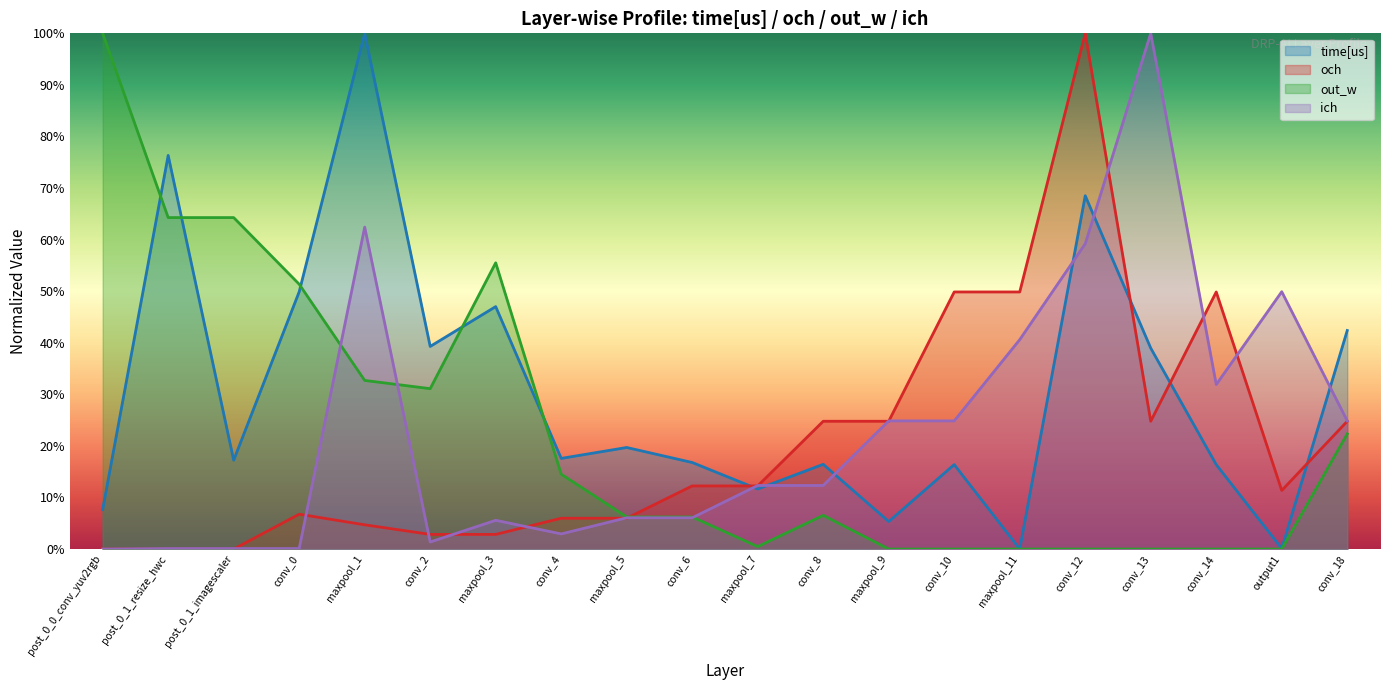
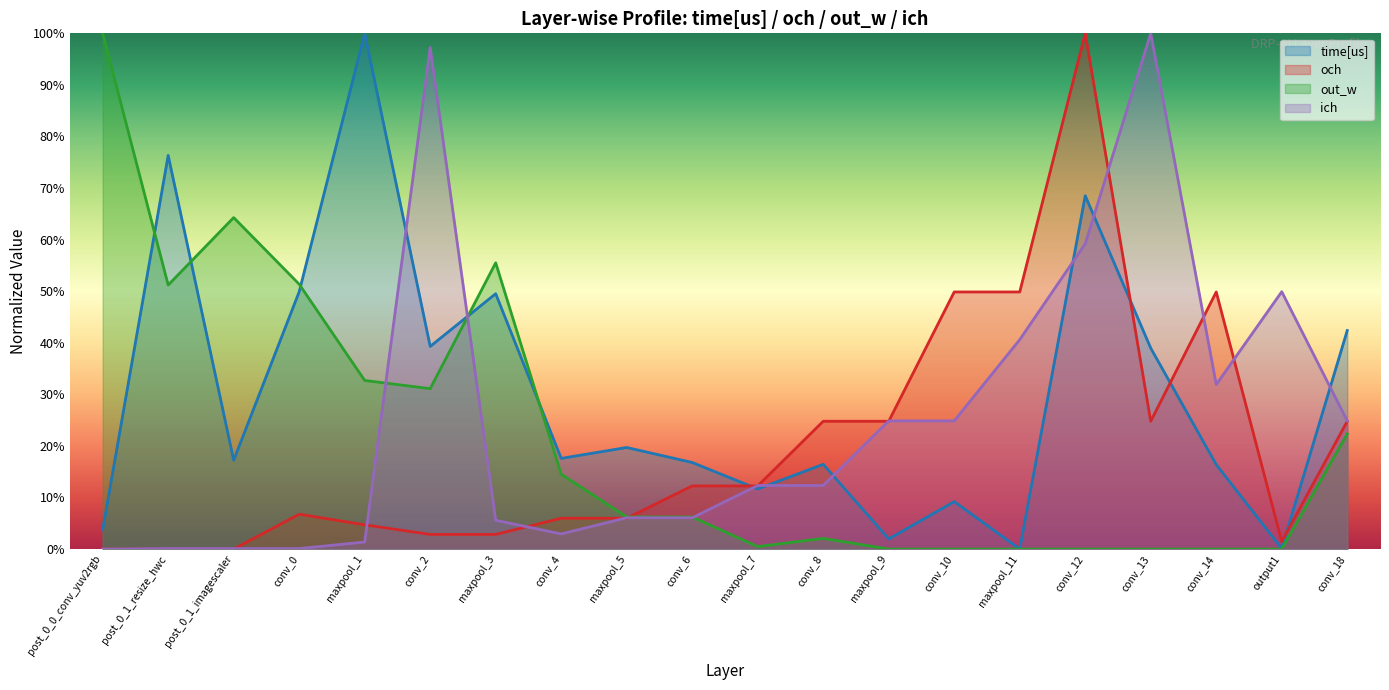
  {
    "time[us]": {
-     "post_0_0_conv_yuv2rgb": "8%",
+     "post_0_0_conv_yuv2rgb": "4%",
      "post_0_1_resize_hwc": "76%",
      "post_0_1_imagescaler": "17%",
      "conv_0": "50%",
      "maxpool_1": "100%",
      "conv_2": "39%",
-     "maxpool_3": "47%",
+     "maxpool_3": "50%",
      "conv_4": "18%",
      "maxpool_5": "20%",
      "conv_6": "17%",
      "maxpool_7": "12%",
      "conv_8": "16%",
-     "maxpool_9": "5%",
-     "conv_10": "16%",
+     "maxpool_9": "2%",
+     "conv_10": "9%",
      "conv_12": "69%",
      "conv_13": "39%",
      "conv_14": "16%",
      "conv_18": "42%"
    },
    "och": {
      "conv_0": "7%",
      "maxpool_1": "5%",
      "conv_2": "3%",
      "maxpool_3": "3%",
      "conv_4": "6%",
      "conv_6": "12%",
      "conv_8": "25%",
      "conv_10": "50%",
      "maxpool_11": "50%",
      "conv_12": "100%",
      "conv_13": "25%",
      "conv_14": "50%",
-     "output1": "11%"
+     "output1": "1%"
    },
    "out_w": {
      "post_0_0_conv_yuv2rgb": "100%",
-     "post_0_1_resize_hwc": "64%",
+     "post_0_1_resize_hwc": "51%",
      "post_0_1_imagescaler": "64%",
      "conv_0": "51%",
      "maxpool_1": "33%",
      "conv_2": "31%",
      "maxpool_3": "56%",
      "conv_4": "15%",
      "maxpool_7": "0%",
-     "conv_8": "7%",
+     "conv_8": "2%",
      "maxpool_9": "0%",
      "conv_10": "0%",
      "conv_12": "0%",
      "conv_13": "0%",
      "conv_14": "0%",
      "conv_18": "22%"
    },
    "ich": {
      "conv_0": "0%",
-     "maxpool_1": "62%",
-     "conv_2": "1%",
+     "maxpool_1": "1%",
+     "conv_2": "97%",
      "maxpool_3": "6%",
      "conv_4": "3%",
      "conv_8": "12%",
      "conv_10": "25%",
      "maxpool_11": "41%",
      "conv_12": "59%",
      "conv_13": "100%",
      "conv_14": "32%",
      "output1": "50%"
    }
  }
